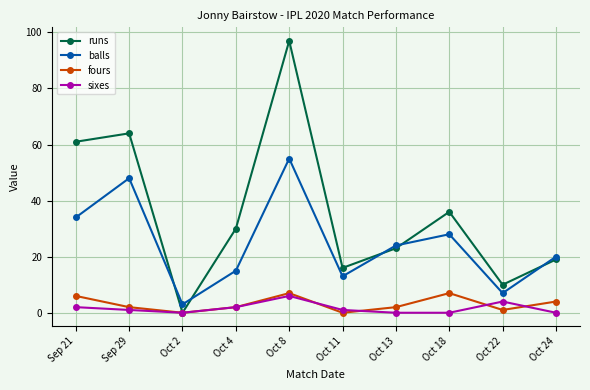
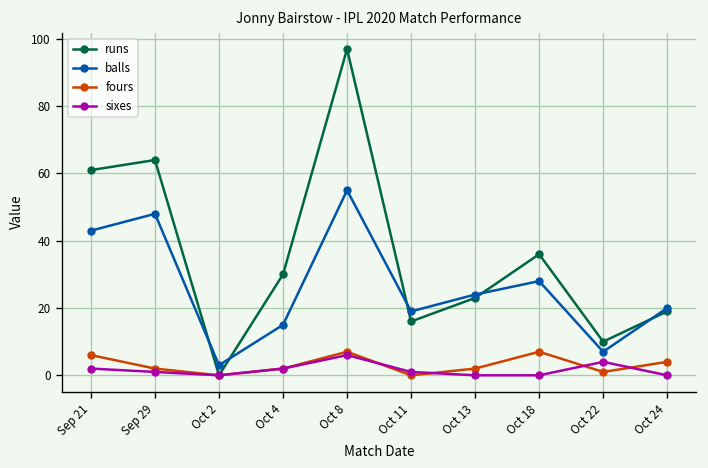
  {
    "runs": {
      "Sep 21": 61,
      "Sep 29": 64,
      "Oct 4": 30,
      "Oct 8": 97,
      "Oct 11": 16,
      "Oct 13": 23,
      "Oct 18": 36,
      "Oct 22": 10,
      "Oct 24": 19
    },
    "balls": {
-     "Sep 21": 34,
+     "Sep 21": 43,
      "Sep 29": 48,
      "Oct 2": 3,
      "Oct 4": 15,
      "Oct 8": 55,
-     "Oct 11": 13,
+     "Oct 11": 19,
      "Oct 13": 24,
      "Oct 18": 28,
      "Oct 22": 7,
      "Oct 24": 20
    },
    "fours": {
      "Sep 21": 6,
      "Sep 29": 2,
      "Oct 8": 7,
      "Oct 11": 0,
      "Oct 13": 2,
      "Oct 18": 7,
      "Oct 22": 1,
      "Oct 24": 4
    },
    "sixes": {
      "Sep 21": 2,
      "Sep 29": 1,
      "Oct 8": 6,
      "Oct 11": 1,
      "Oct 13": 0,
      "Oct 18": 0,
      "Oct 22": 4,
      "Oct 24": 0
    }
  }
